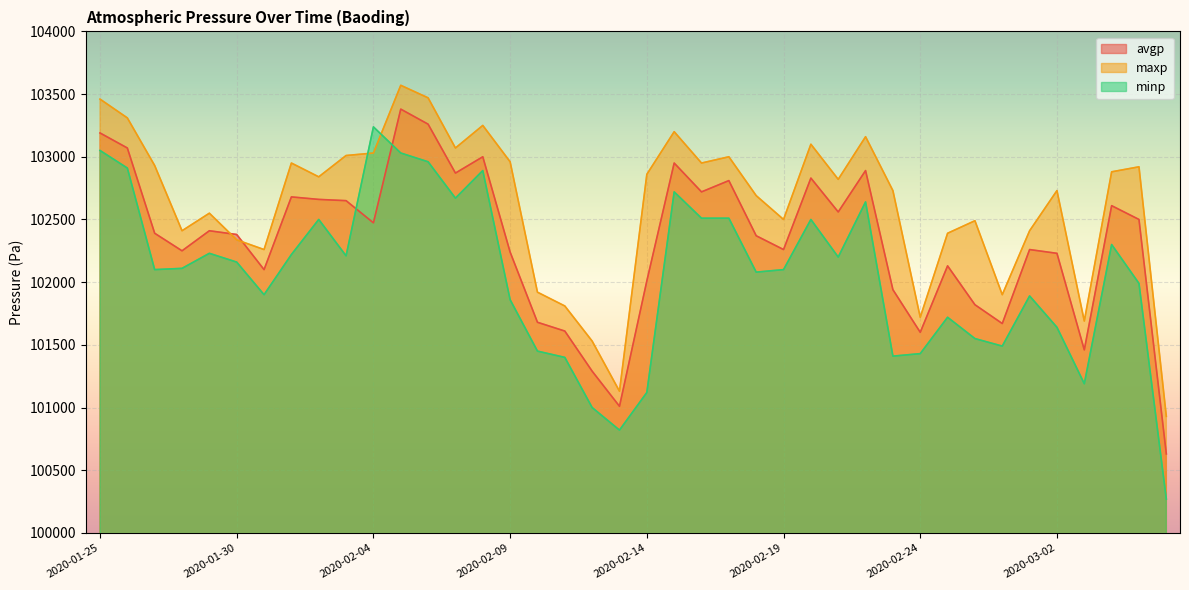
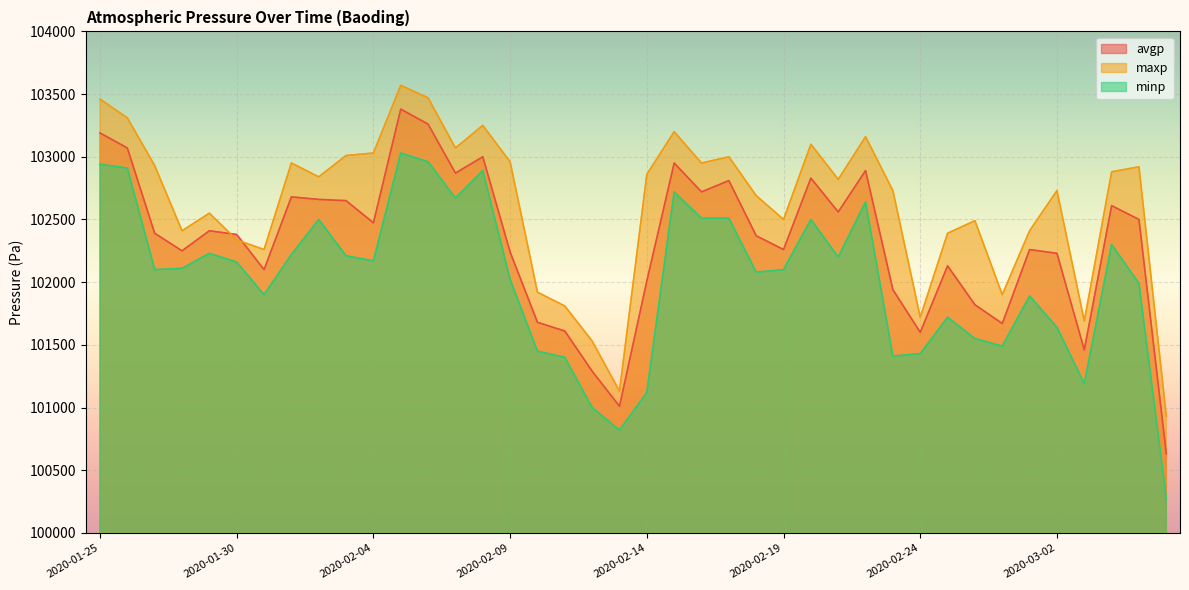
  {
    "avgp": {
      "2020-01-25": 103190,
      "2020-01-30": 102380,
      "2020-02-04": 102470,
      "2020-02-09": 102240,
      "2020-02-14": 102010,
      "2020-02-19": 102260,
      "2020-02-24": 101600,
      "2020-03-02": 102230
    },
    "maxp": {
      "2020-01-25": 103460,
      "2020-01-30": 102340,
      "2020-02-04": 103030,
      "2020-02-09": 102960,
      "2020-02-14": 102860,
      "2020-02-19": 102500,
      "2020-02-24": 101720,
      "2020-03-02": 102730
    },
    "minp": {
-     "2020-01-25": 103050,
+     "2020-01-25": 102940,
      "2020-01-30": 102160,
-     "2020-02-04": 103240,
-     "2020-02-09": 101860,
+     "2020-02-04": 102170,
+     "2020-02-09": 102020,
      "2020-02-14": 101120,
      "2020-02-19": 102100,
      "2020-02-24": 101430,
      "2020-03-02": 101640
    }
  }
